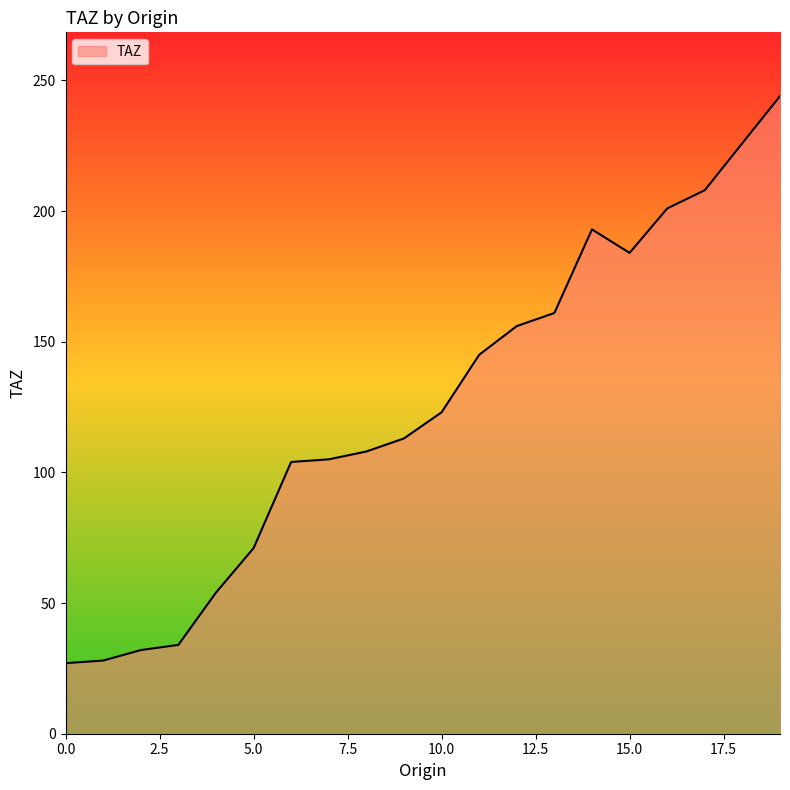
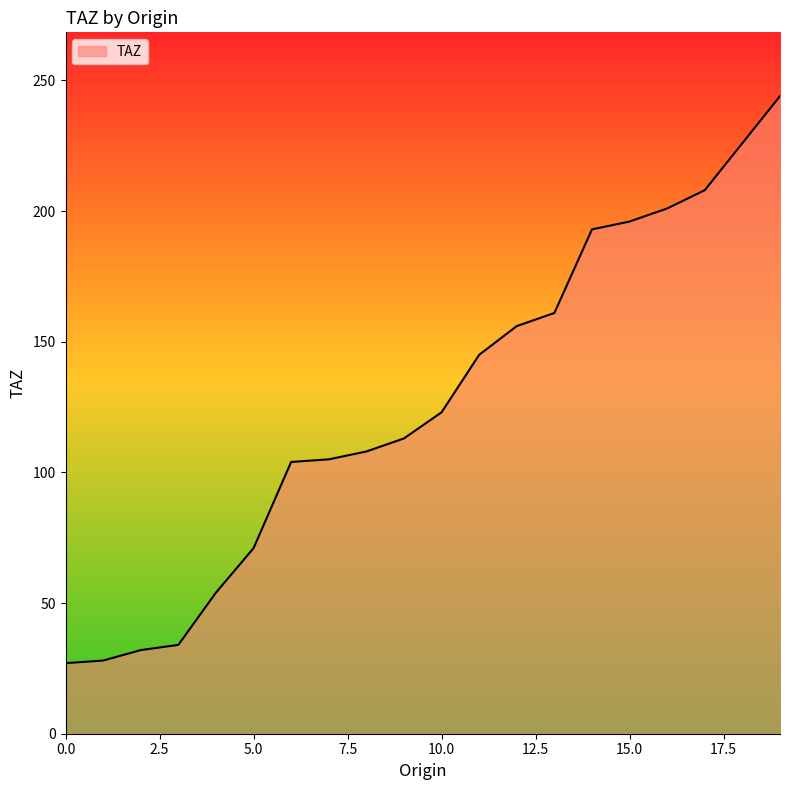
  {
    "0.0": 27,
    "5.0": 71,
    "10.0": 123,
-   "15.0": 184
+   "15.0": 196
  }
